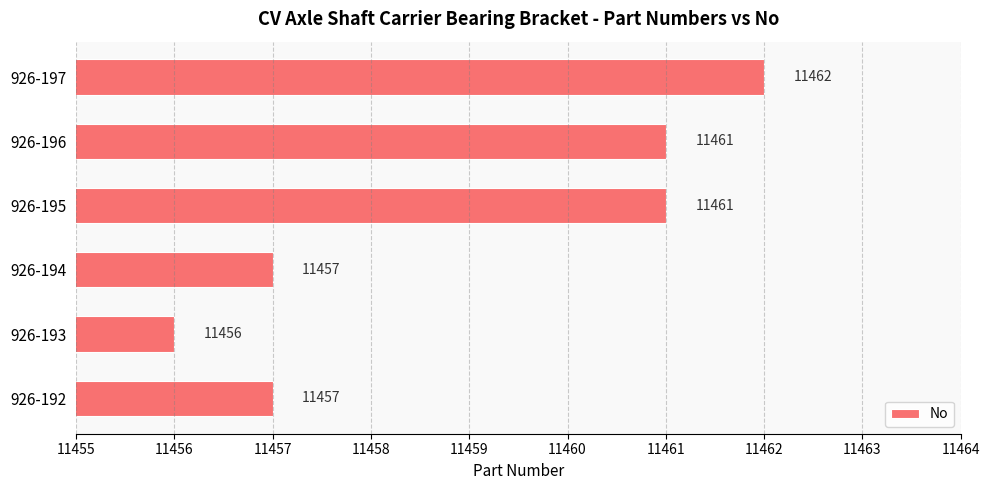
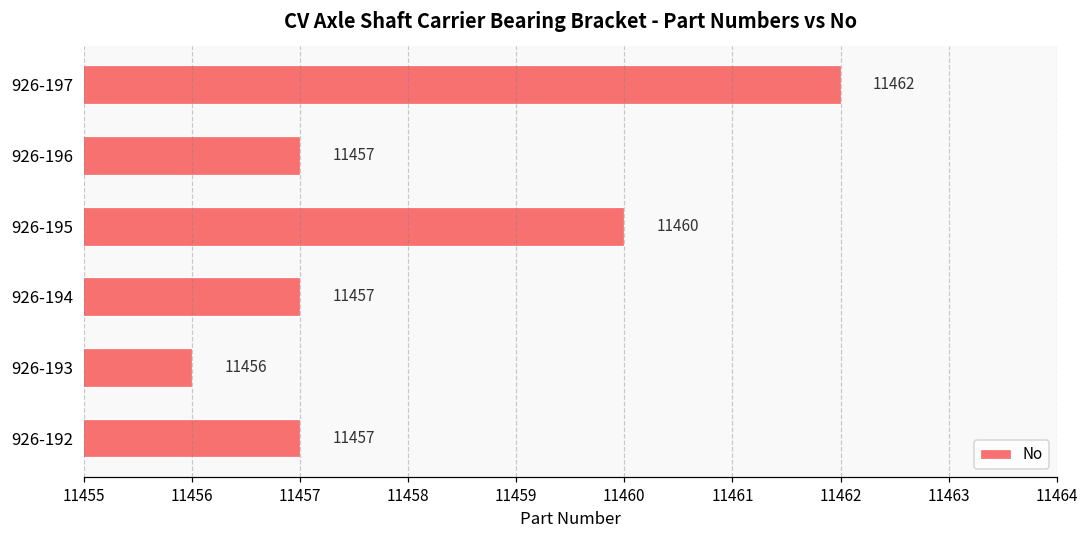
  {
-   "926-196": 11461,
-   "926-195": 11461
+   "926-196": 11457,
+   "926-195": 11460
  }
